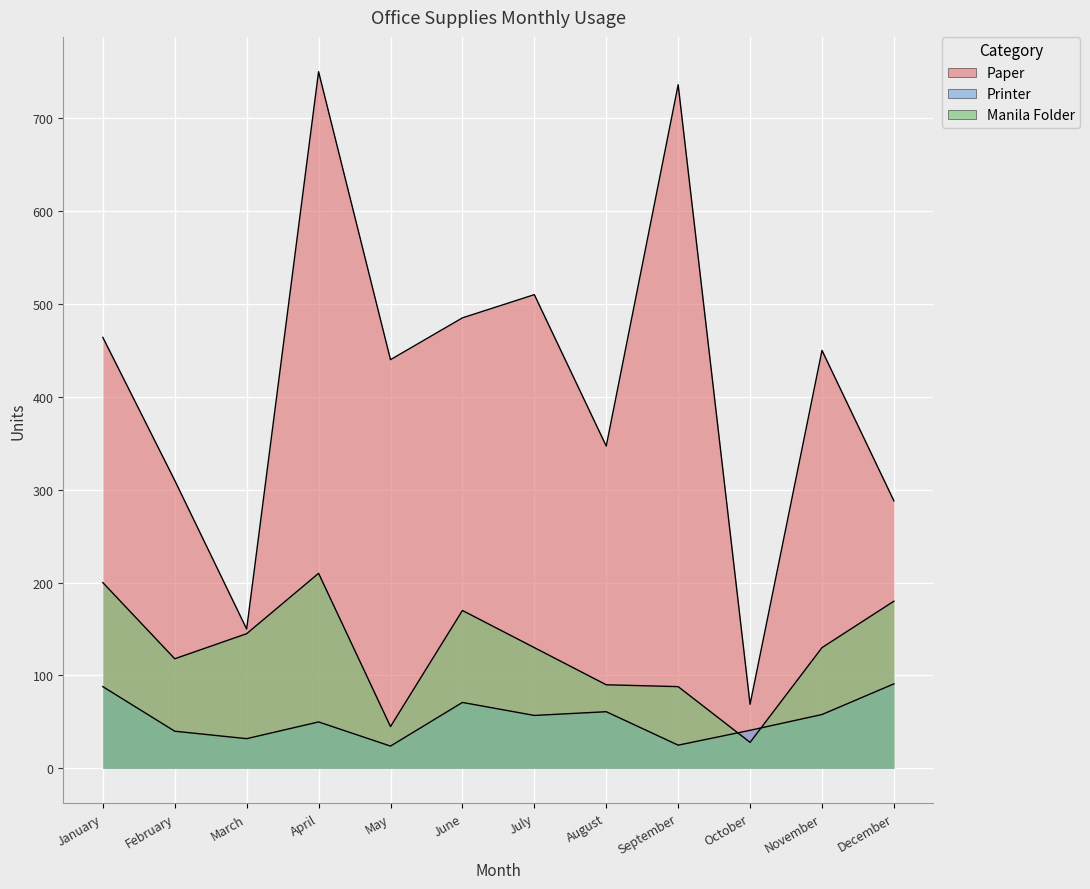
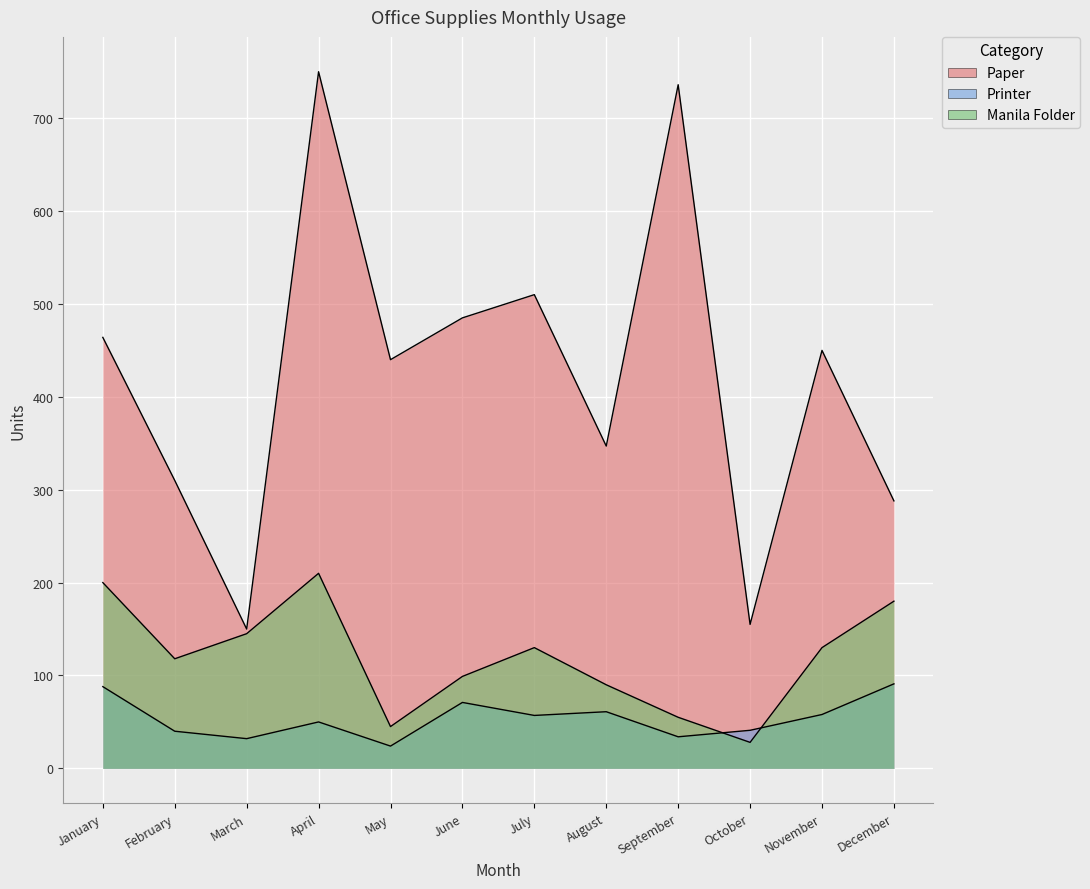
  {
    "Paper": {
      "January": 460,
      "February": 310,
      "March": 150,
      "April": 750,
      "May": 440,
      "June": 490,
      "July": 510,
      "August": 350,
      "September": 740,
-     "October": 70,
+     "October": 160,
      "November": 450,
      "December": 290
    },
    "Printer": {
      "January": 90,
      "February": 40,
      "March": 30,
      "April": 50,
      "May": 20,
      "June": 70,
      "July": 60,
      "August": 60,
-     "September": 25,
+     "September": 34,
      "October": 40,
      "November": 60,
      "December": 90
    },
    "Manila Folder": {
      "January": 200,
      "February": 120,
      "March": 150,
      "April": 210,
      "May": 50,
-     "June": 170,
+     "June": 100,
      "July": 130,
      "August": 90,
-     "September": 90,
+     "September": 60,
      "October": 30,
      "November": 130,
      "December": 180
    }
  }
